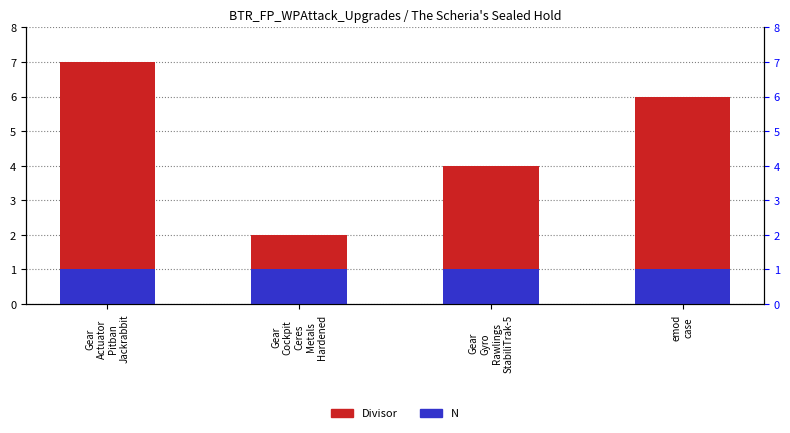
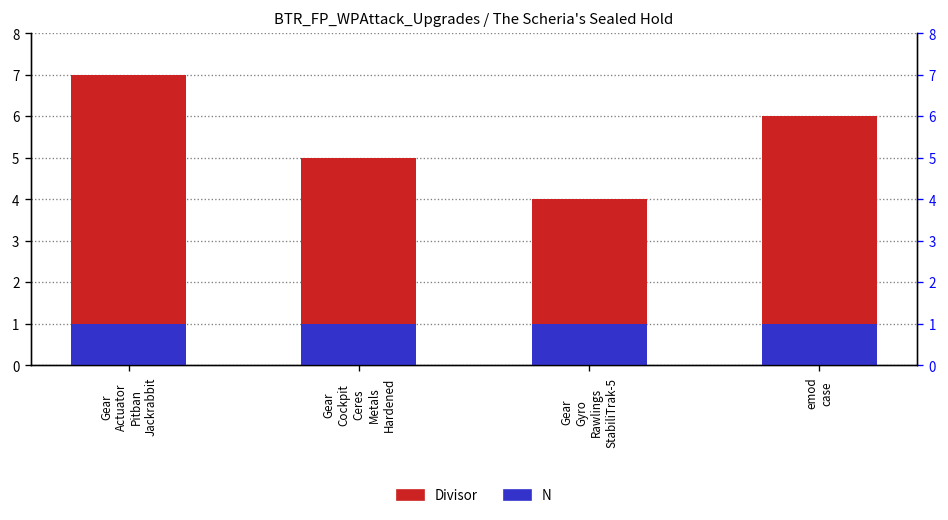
  {
    "Divisor": {
      "Gear Actuator Pitban Jackrabbit": 7,
-     "Gear Cockpit Ceres Metals Hardened": 2,
+     "Gear Cockpit Ceres Metals Hardened": 5,
      "Gear Gyro Rawlings StabiliTrak-5": 4,
      "emod case": 6
    }
  }
